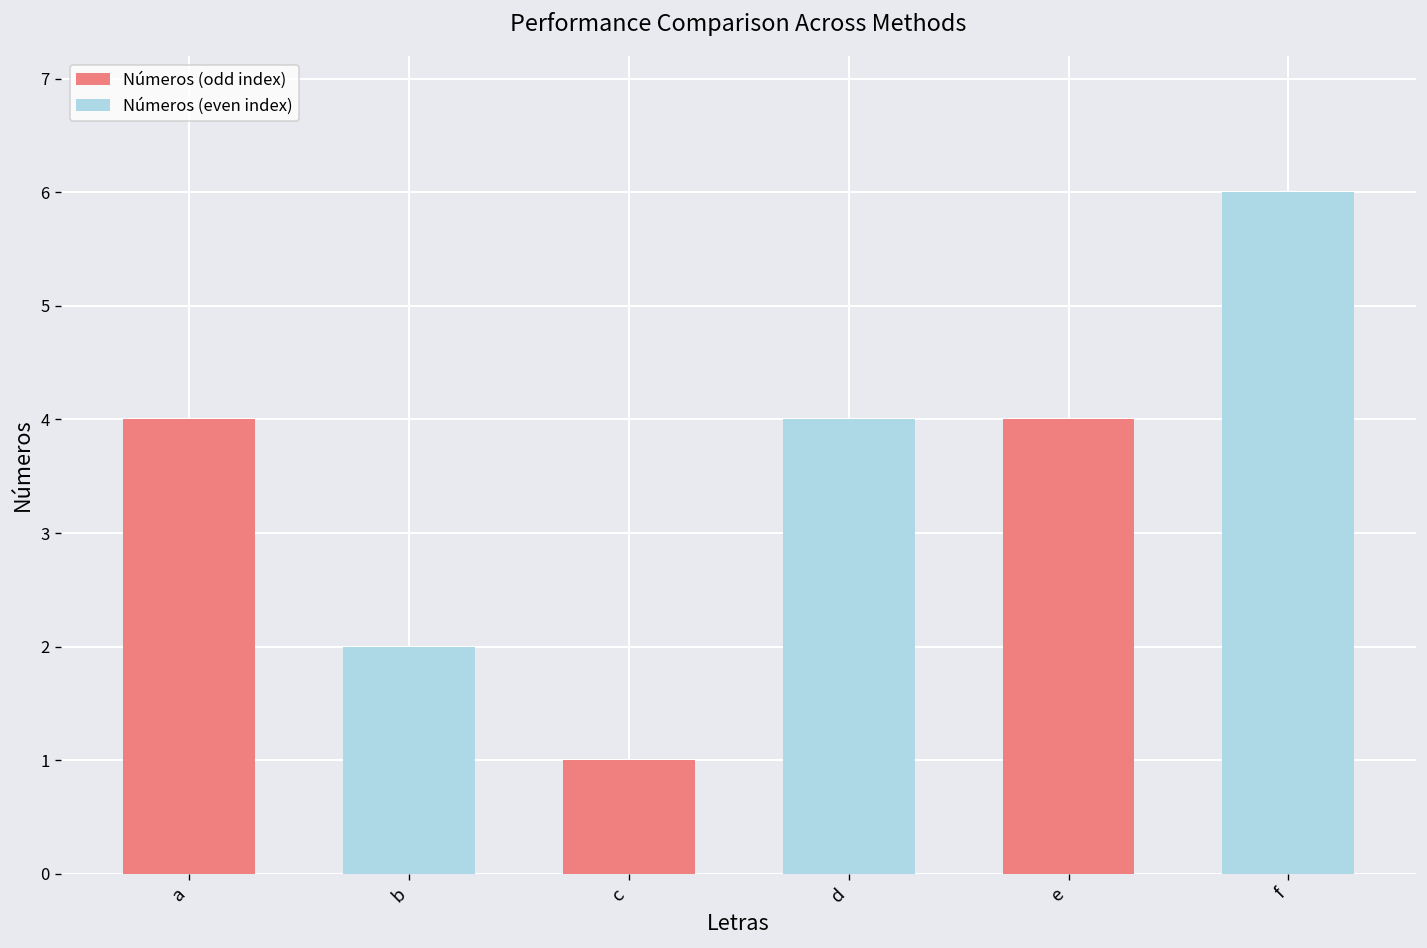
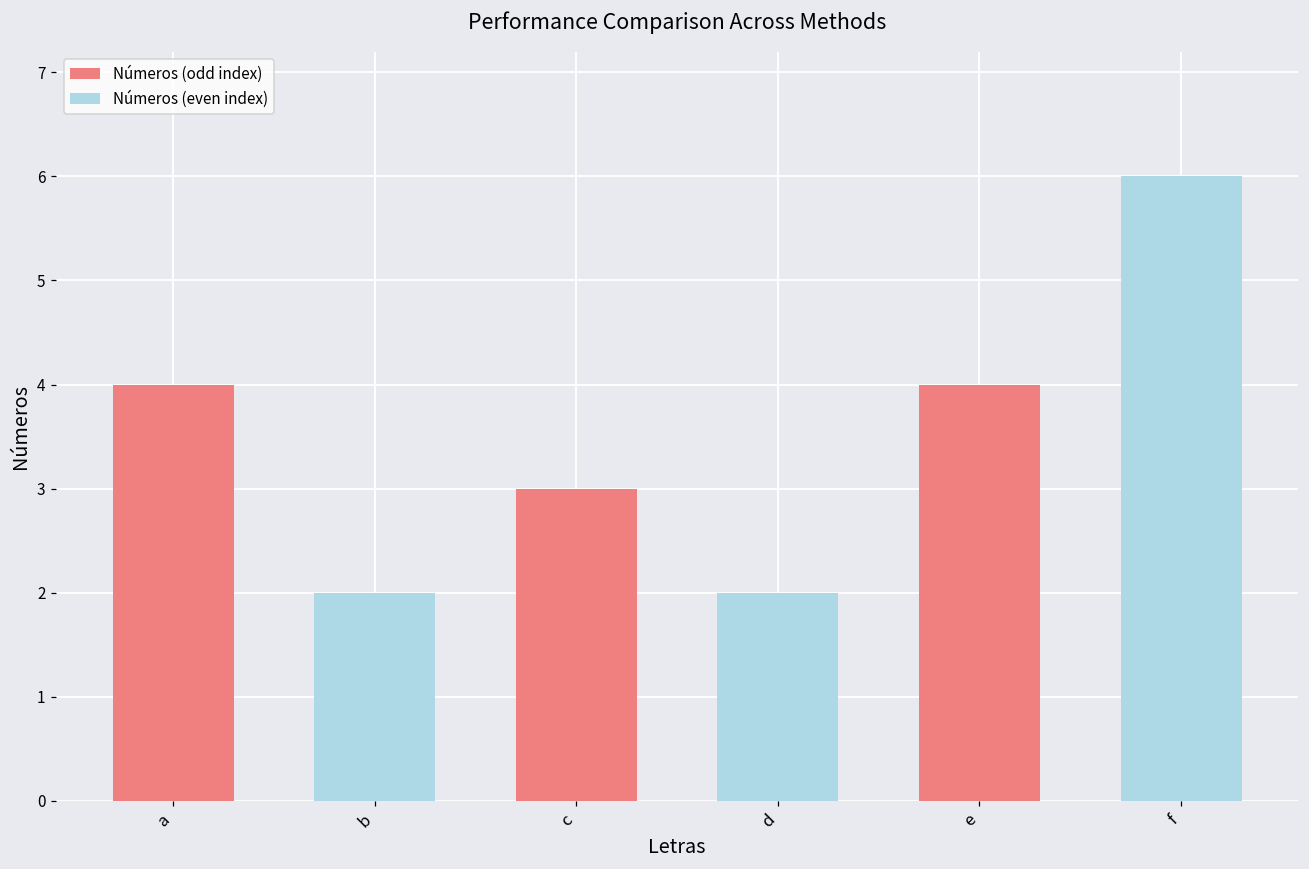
  {
    "a": 4,
    "b": 2,
-   "c": 1,
-   "d": 4,
+   "c": 3,
+   "d": 2,
    "e": 4,
    "f": 6
  }
